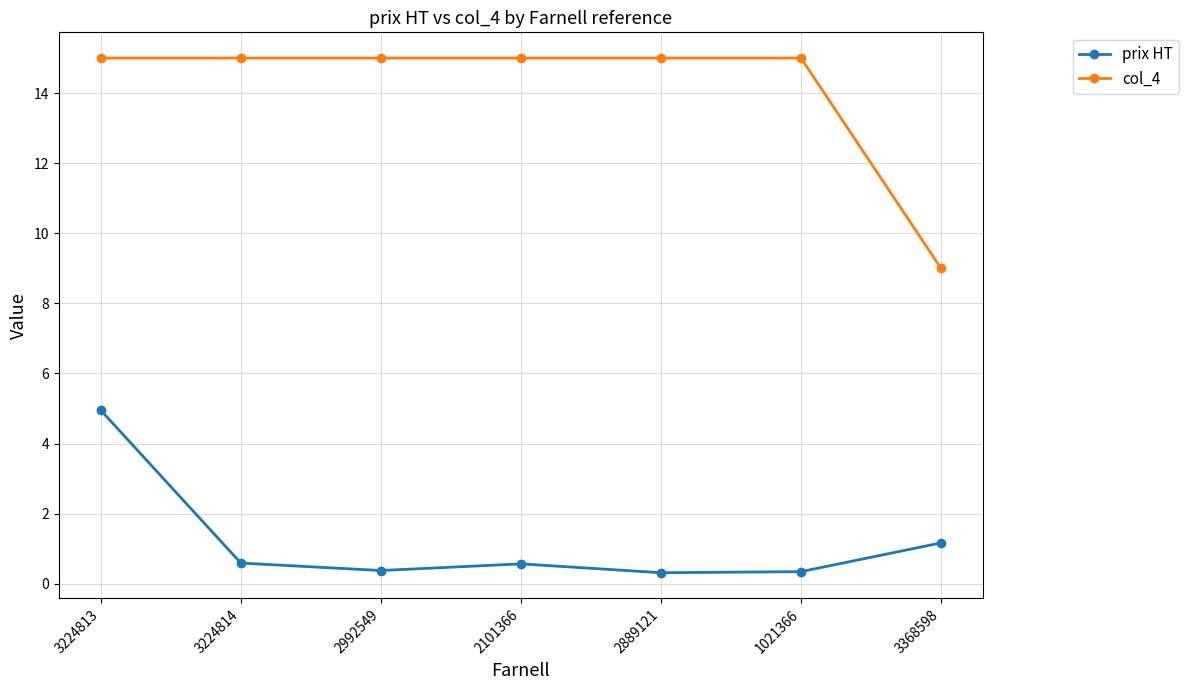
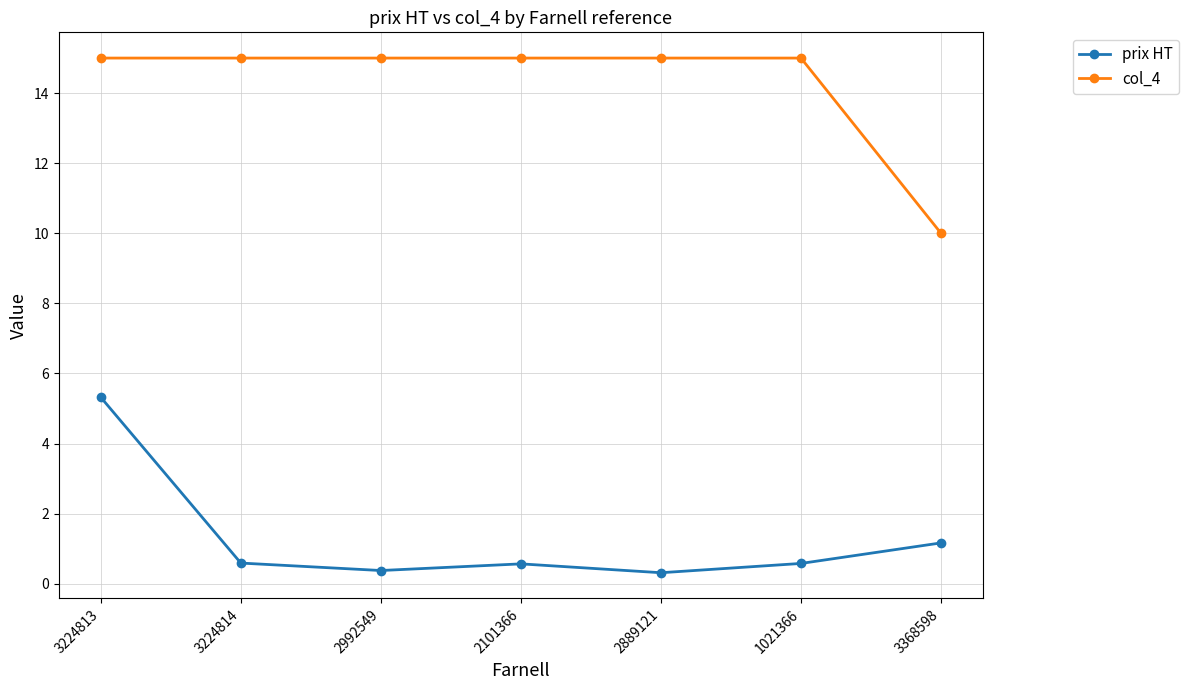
  {
    "prix HT": {
-     "3224813": 5.0,
+     "3224813": 5.3,
      "3224814": 0.6,
      "2992549": 0.4,
      "2101366": 0.6,
      "2889121": 0.3,
-     "1021366": 0.3,
+     "1021366": 0.6,
      "3368598": 1.2
    },
    "col_4": {
      "3224813": 15,
      "3224814": 15,
      "2992549": 15,
      "2101366": 15,
      "2889121": 15,
      "1021366": 15,
-     "3368598": 9
+     "3368598": 10
    }
  }
